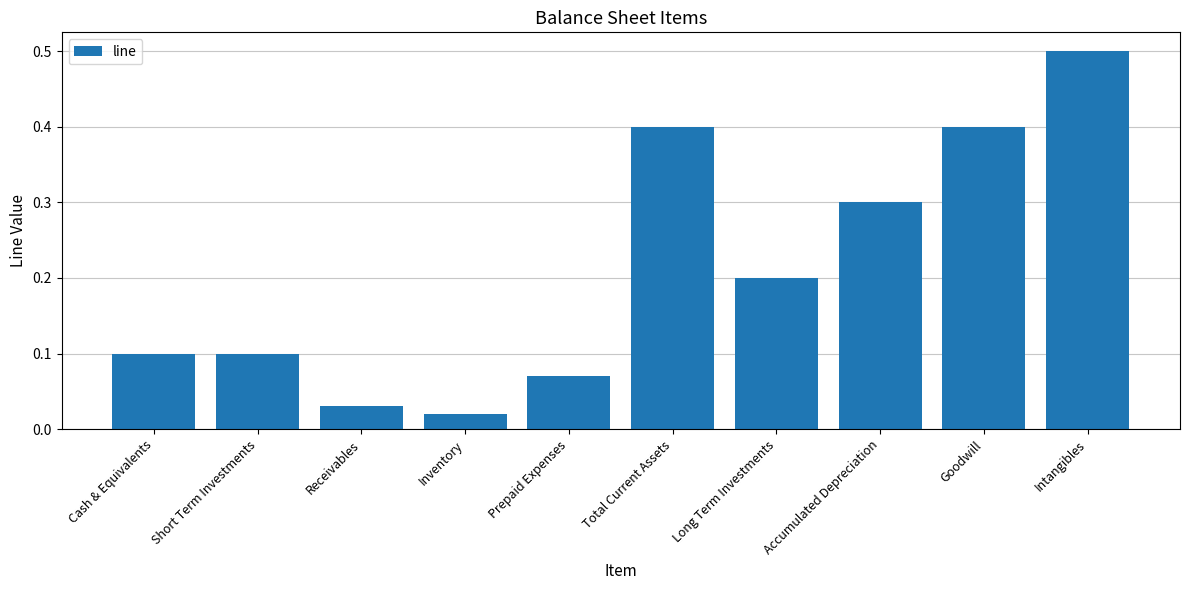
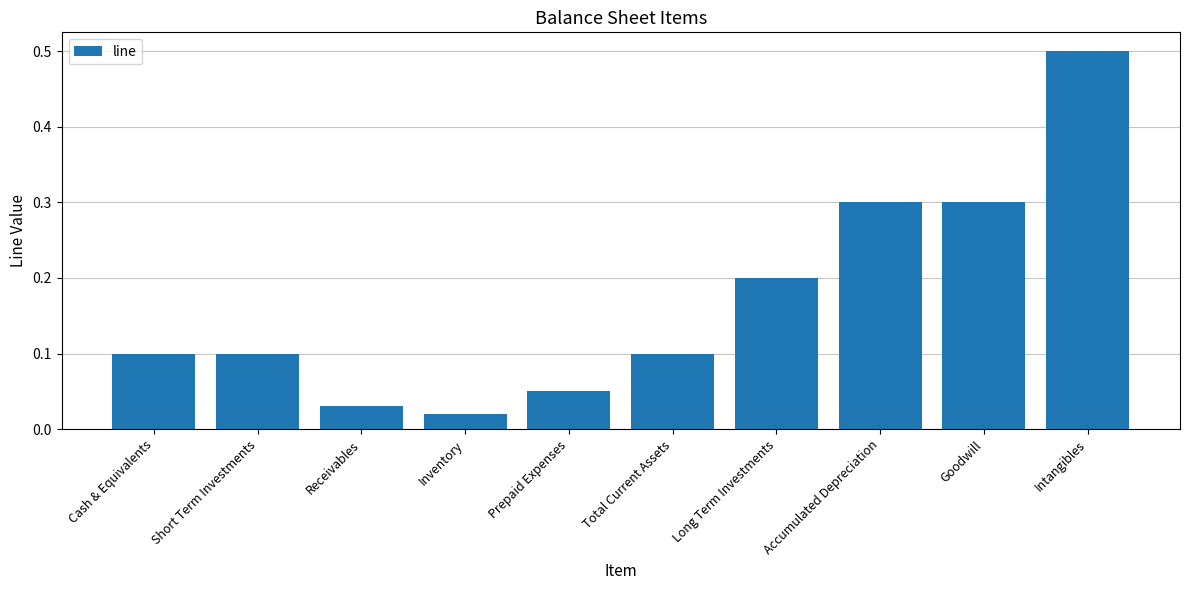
  {
    "Cash & Equivalents": 0.10,
    "Short Term Investments": 0.10,
    "Receivables": 0.03,
    "Inventory": 0.02,
-   "Prepaid Expenses": 0.07,
-   "Total Current Assets": 0.4,
+   "Prepaid Expenses": 0.05,
+   "Total Current Assets": 0.1,
    "Long Term Investments": 0.20,
    "Accumulated Depreciation": 0.30,
-   "Goodwill": 0.4,
+   "Goodwill": 0.3,
    "Intangibles": 0.50
  }
